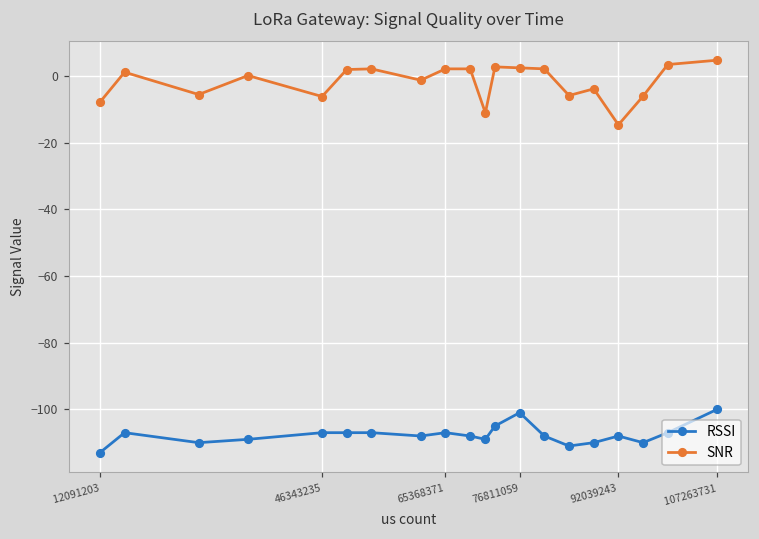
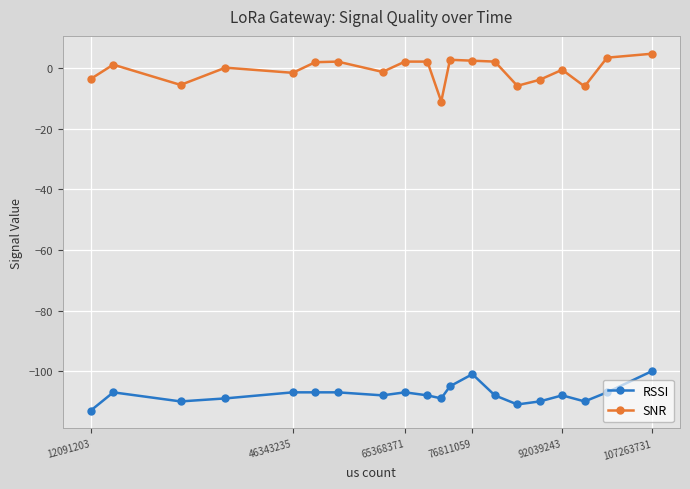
  {
    "RSSI": {
      "12091203": -113,
      "46343235": -107,
      "65368371": -107,
      "76811059": -101,
      "92039243": -108,
      "107263731": -100
    },
    "SNR": {
-     "12091203": -8,
-     "46343235": -6,
+     "12091203": -4,
+     "46343235": -2,
      "65368371": 2,
      "76811059": 3,
-     "92039243": -15,
+     "92039243": -1,
      "107263731": 5
    }
  }
